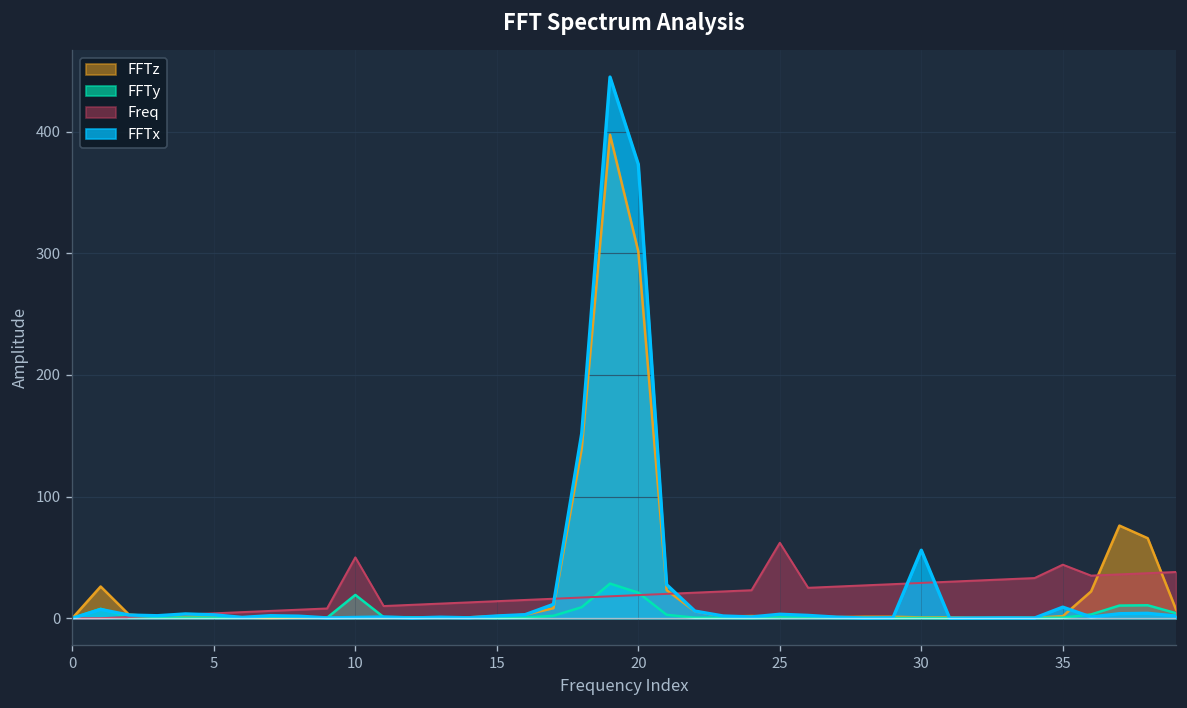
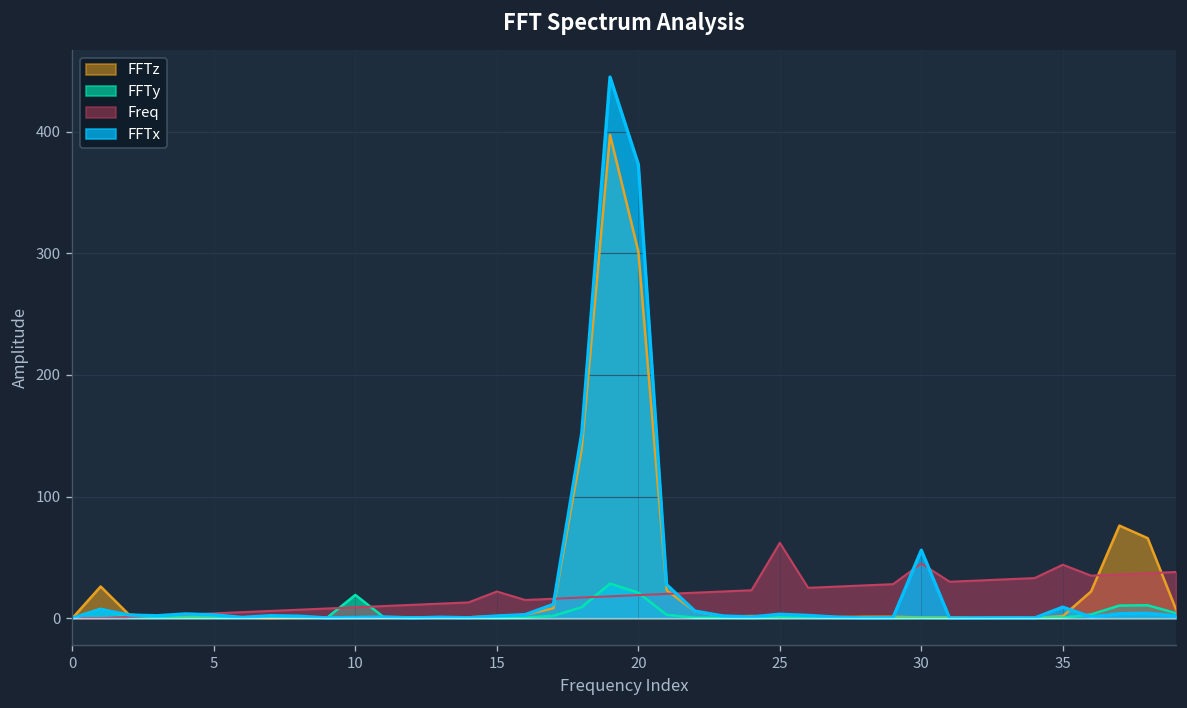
  {
    "FFTz": {
      "20": 301
    },
    "FFTy": {
      "10": 19
    },
    "Freq": {
-     "10": 50,
-     "15": 14,
+     "10": 9,
+     "15": 22,
      "25": 62,
-     "30": 29,
+     "30": 45,
      "35": 44
    },
    "FFTx": {
      "20": 373,
      "30": 56,
      "35": 9
    }
  }
